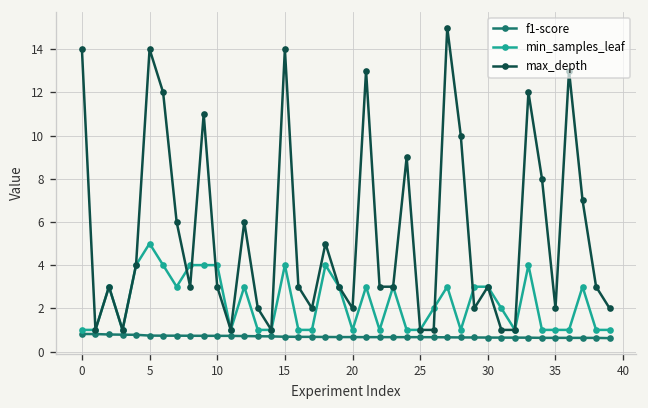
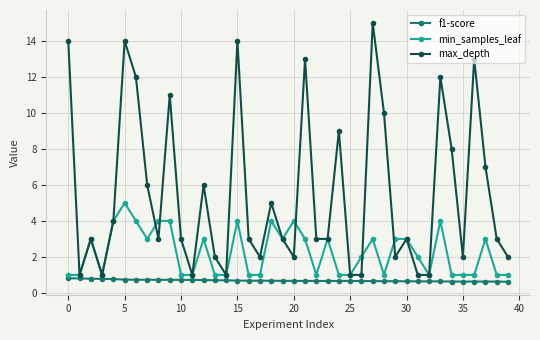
  {
    "min_samples_leaf": {
      "0": 1,
      "5": 5,
-     "10": 4,
+     "10": 1,
      "15": 4,
-     "20": 1,
+     "20": 4,
      "35": 1
    }
  }
